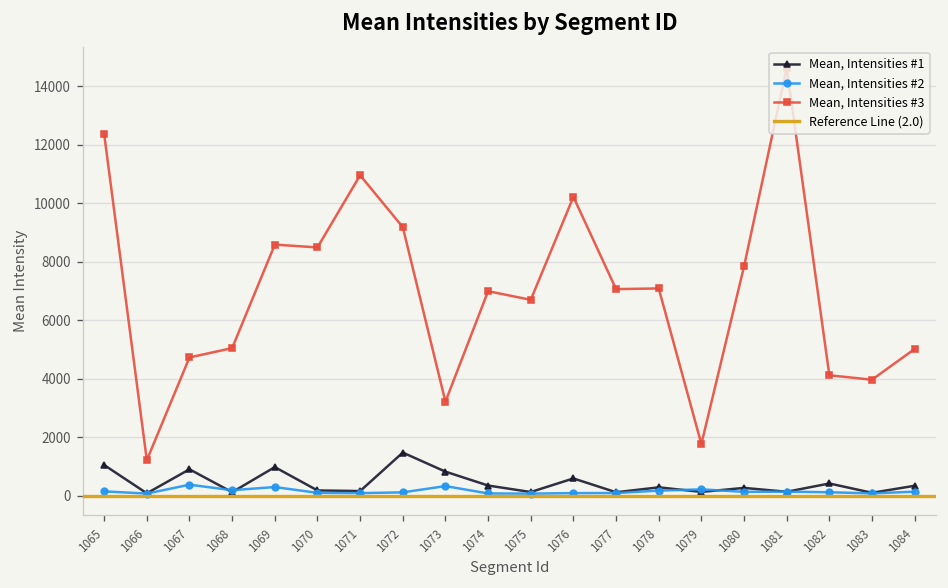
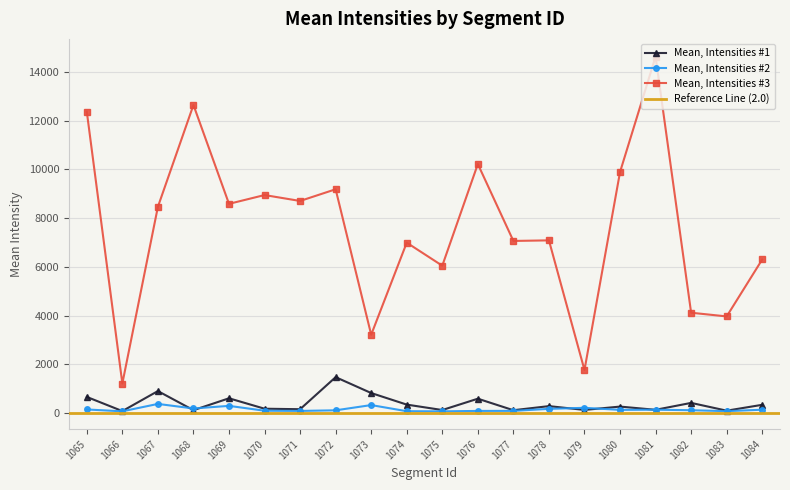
  {
    "Mean, Intensities #1": {
-     "1065": 1000,
+     "1065": 700,
      "1067": 900,
-     "1069": 1000,
+     "1069": 600,
      "1072": 1500,
      "1073": 800,
      "1074": 300,
      "1076": 600,
      "1078": 300,
      "1080": 300,
      "1082": 400,
      "1084": 300
    },
    "Mean, Intensities #2": {
      "1065": 100,
      "1067": 400,
      "1069": 300,
      "1072": 100,
      "1073": 300,
      "1074": 100,
      "1076": 100,
      "1078": 200,
      "1080": 100,
      "1082": 100,
      "1084": 100
    },
    "Mean, Intensities #3": {
      "1065": 12400,
      "1066": 1200,
-     "1067": 4700,
-     "1068": 5000,
+     "1067": 8500,
+     "1068": 12600,
      "1069": 8600,
-     "1070": 8500,
-     "1071": 11000,
+     "1070": 8900,
+     "1071": 8700,
      "1072": 9200,
      "1073": 3200,
      "1074": 7000,
-     "1075": 6700,
+     "1075": 6000,
      "1076": 10200,
      "1077": 7100,
      "1078": 7100,
      "1079": 1800,
-     "1080": 7800,
+     "1080": 9900,
      "1082": 4100,
      "1083": 4000,
-     "1084": 5000
+     "1084": 6300
    }
  }
